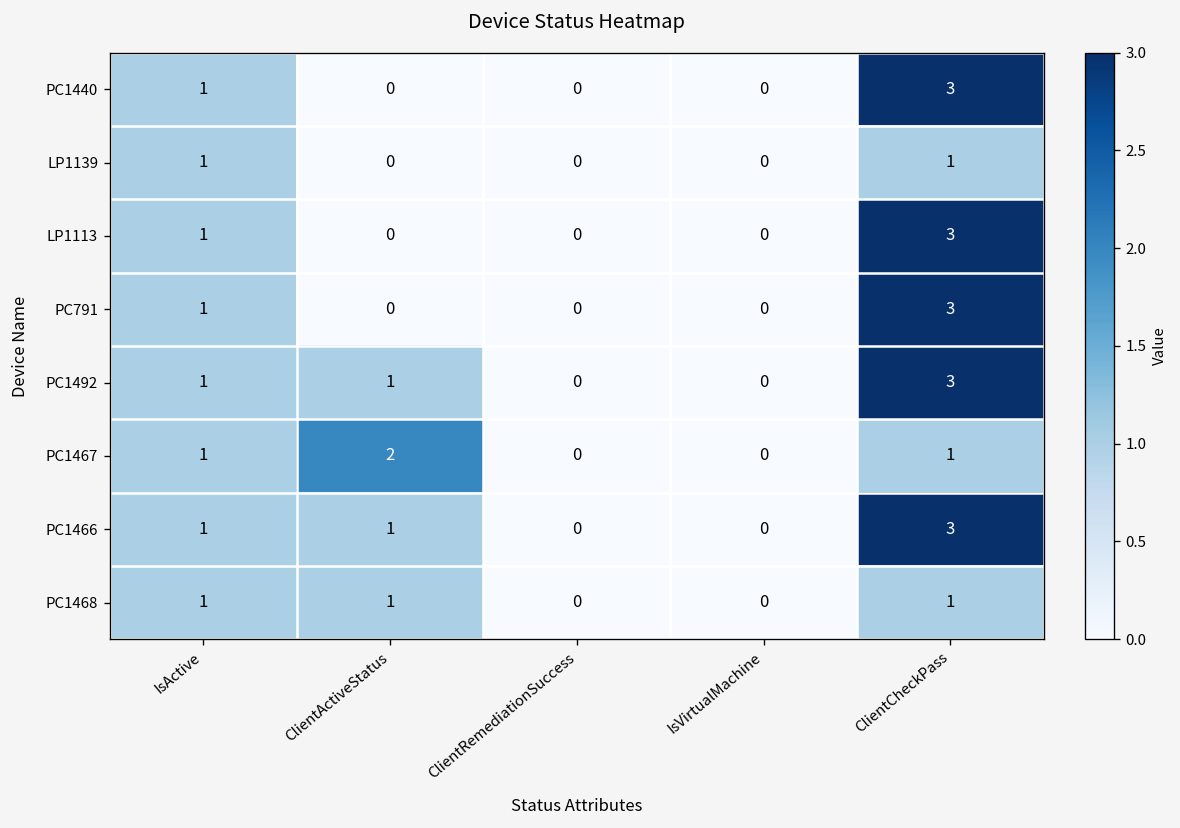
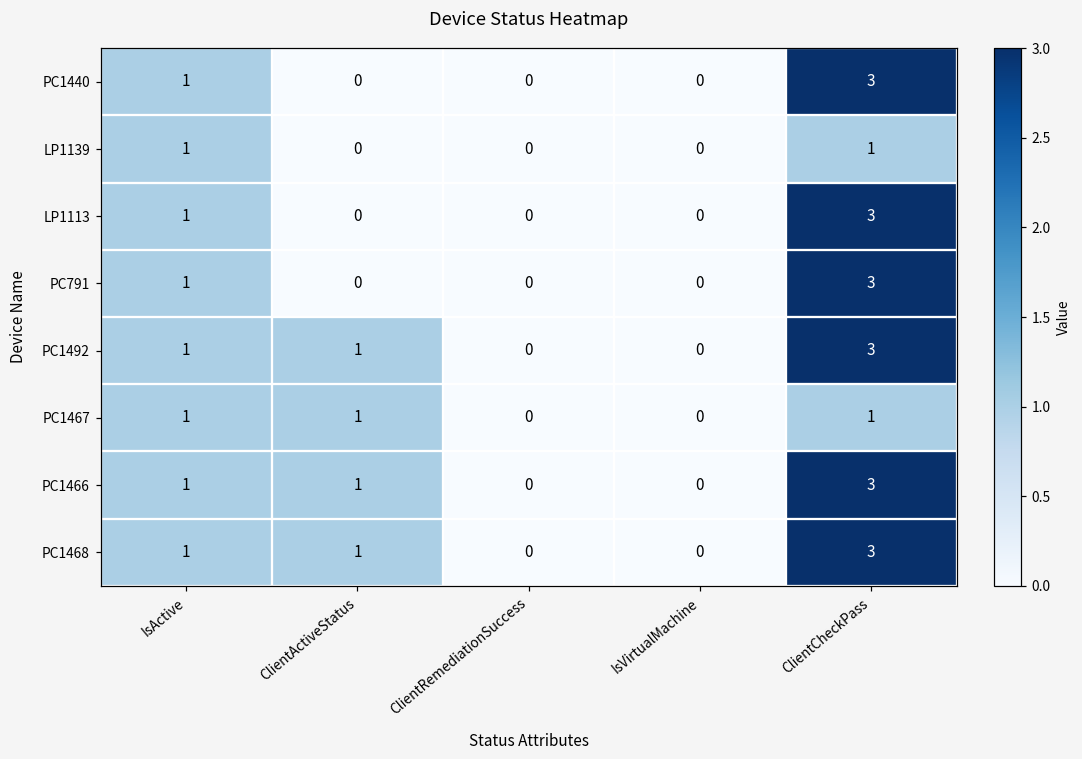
  {
    "PC1440": {
      "IsActive": 1,
      "ClientActiveStatus": 0,
      "ClientRemediationSuccess": 0,
      "IsVirtualMachine": 0,
      "ClientCheckPass": 3
    },
    "LP1139": {
      "IsActive": 1,
      "ClientActiveStatus": 0,
      "ClientRemediationSuccess": 0,
      "IsVirtualMachine": 0,
      "ClientCheckPass": 1
    },
    "LP1113": {
      "IsActive": 1,
      "ClientActiveStatus": 0,
      "ClientRemediationSuccess": 0,
      "IsVirtualMachine": 0,
      "ClientCheckPass": 3
    },
    "PC791": {
      "IsActive": 1,
      "ClientActiveStatus": 0,
      "ClientRemediationSuccess": 0,
      "IsVirtualMachine": 0,
      "ClientCheckPass": 3
    },
    "PC1492": {
      "IsActive": 1,
      "ClientActiveStatus": 1,
      "ClientRemediationSuccess": 0,
      "IsVirtualMachine": 0,
      "ClientCheckPass": 3
    },
    "PC1467": {
      "IsActive": 1,
-     "ClientActiveStatus": 2,
+     "ClientActiveStatus": 1,
      "ClientRemediationSuccess": 0,
      "IsVirtualMachine": 0,
      "ClientCheckPass": 1
    },
    "PC1466": {
      "IsActive": 1,
      "ClientActiveStatus": 1,
      "ClientRemediationSuccess": 0,
      "IsVirtualMachine": 0,
      "ClientCheckPass": 3
    },
    "PC1468": {
      "IsActive": 1,
      "ClientActiveStatus": 1,
      "ClientRemediationSuccess": 0,
      "IsVirtualMachine": 0,
-     "ClientCheckPass": 1
+     "ClientCheckPass": 3
    }
  }
